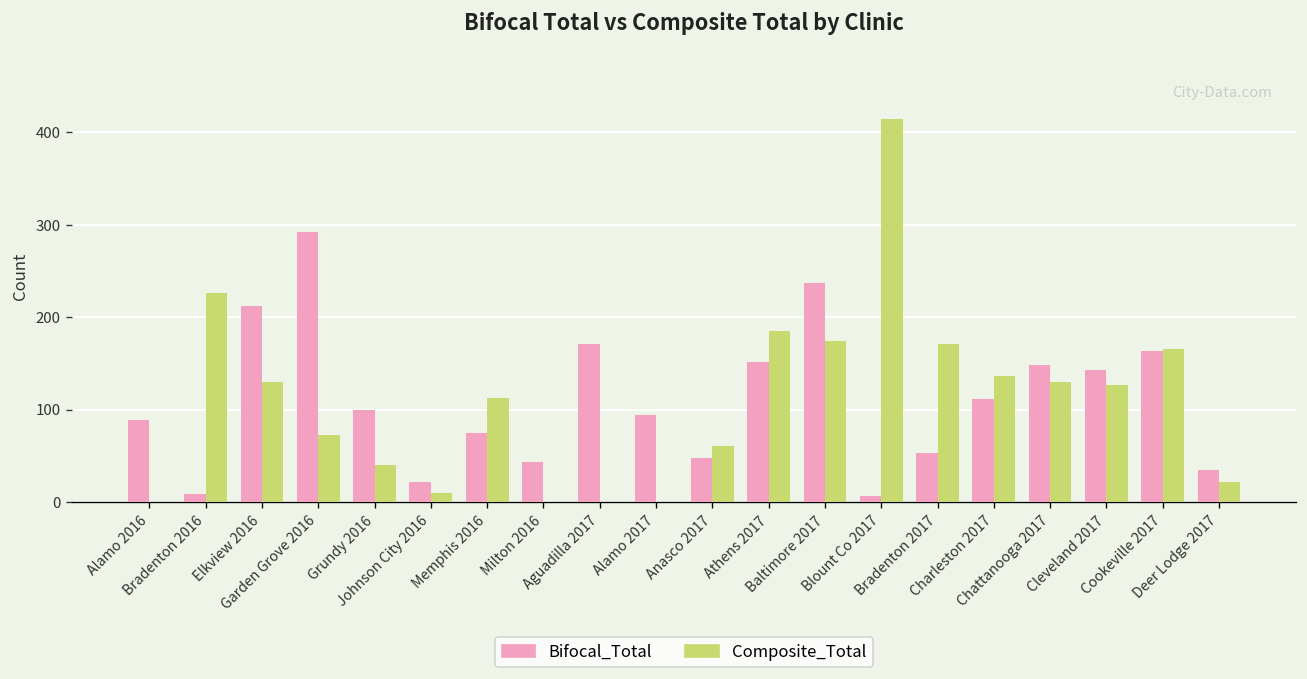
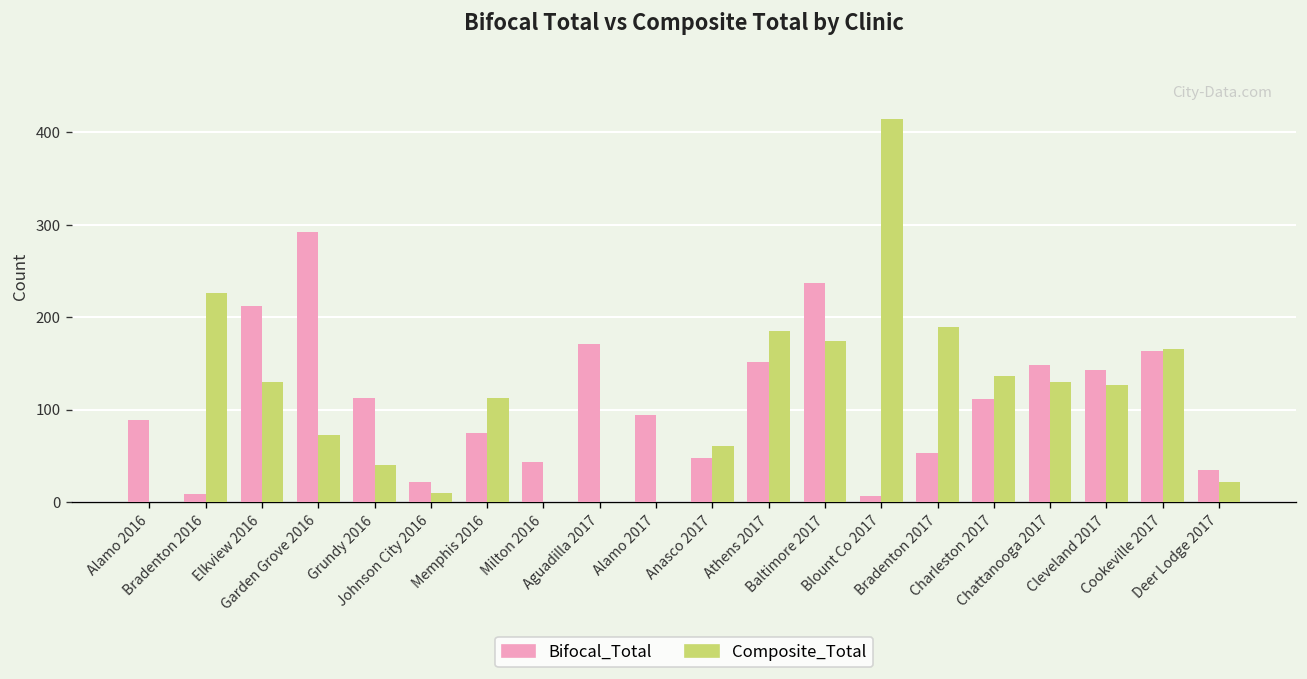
  {
    "Bifocal_Total": {
      "Alamo 2016": 90,
      "Bradenton 2016": 10,
      "Elkview 2016": 210,
      "Garden Grove 2016": 290,
-     "Grundy 2016": 100,
+     "Grundy 2016": 110,
      "Johnson City 2016": 20,
      "Memphis 2016": 80,
      "Milton 2016": 40,
      "Aguadilla 2017": 170,
      "Alamo 2017": 90,
      "Anasco 2017": 50,
      "Athens 2017": 150,
      "Baltimore 2017": 240,
      "Blount Co 2017": 10,
      "Bradenton 2017": 50,
      "Charleston 2017": 110,
      "Chattanooga 2017": 150,
      "Cleveland 2017": 140,
      "Cookeville 2017": 160,
      "Deer Lodge 2017": 40
    },
    "Composite_Total": {
      "Alamo 2016": 0,
      "Bradenton 2016": 230,
      "Elkview 2016": 130,
      "Garden Grove 2016": 70,
      "Grundy 2016": 40,
      "Johnson City 2016": 10,
      "Memphis 2016": 110,
      "Milton 2016": 0,
      "Aguadilla 2017": 0,
      "Alamo 2017": 0,
      "Anasco 2017": 60,
      "Athens 2017": 190,
      "Baltimore 2017": 170,
      "Blount Co 2017": 420,
-     "Bradenton 2017": 170,
+     "Bradenton 2017": 190,
      "Charleston 2017": 140,
      "Chattanooga 2017": 130,
      "Cleveland 2017": 130,
      "Cookeville 2017": 170,
      "Deer Lodge 2017": 20
    }
  }
